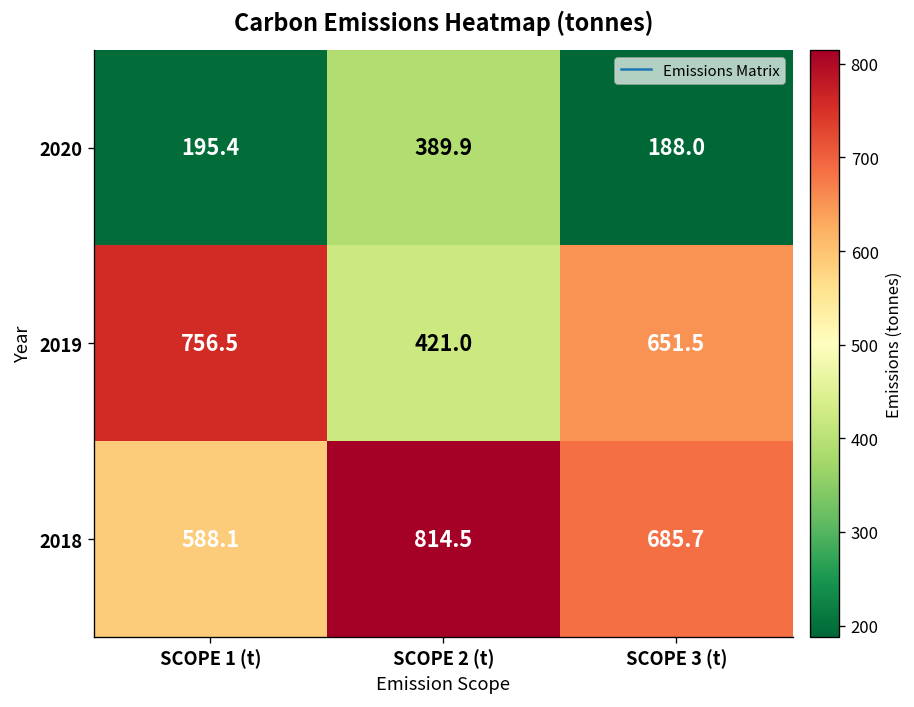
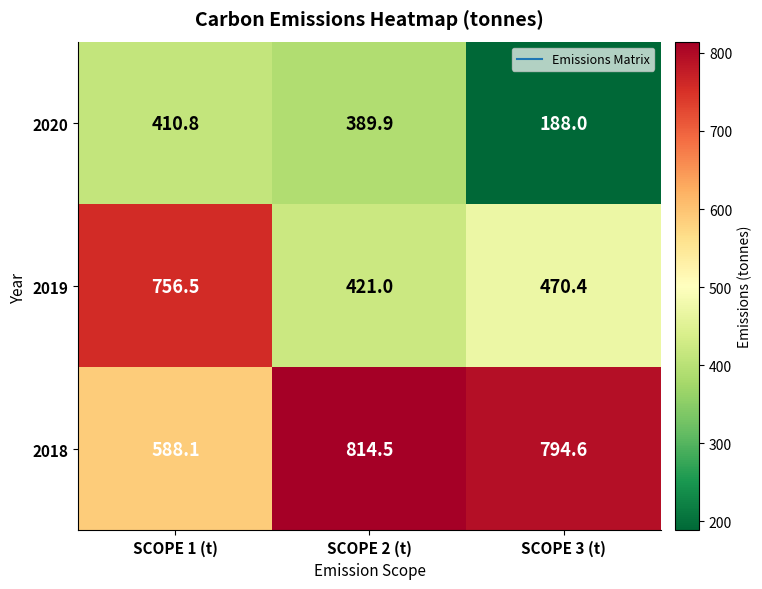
  {
    "2020": {
-     "SCOPE 1 (t)": 195.4,
+     "SCOPE 1 (t)": 410.8,
      "SCOPE 2 (t)": 389.9,
      "SCOPE 3 (t)": 188.0
    },
    "2019": {
      "SCOPE 1 (t)": 756.5,
      "SCOPE 2 (t)": 421.0,
-     "SCOPE 3 (t)": 651.5
+     "SCOPE 3 (t)": 470.4
    },
    "2018": {
      "SCOPE 1 (t)": 588.1,
      "SCOPE 2 (t)": 814.5,
-     "SCOPE 3 (t)": 685.7
+     "SCOPE 3 (t)": 794.6
    }
  }
